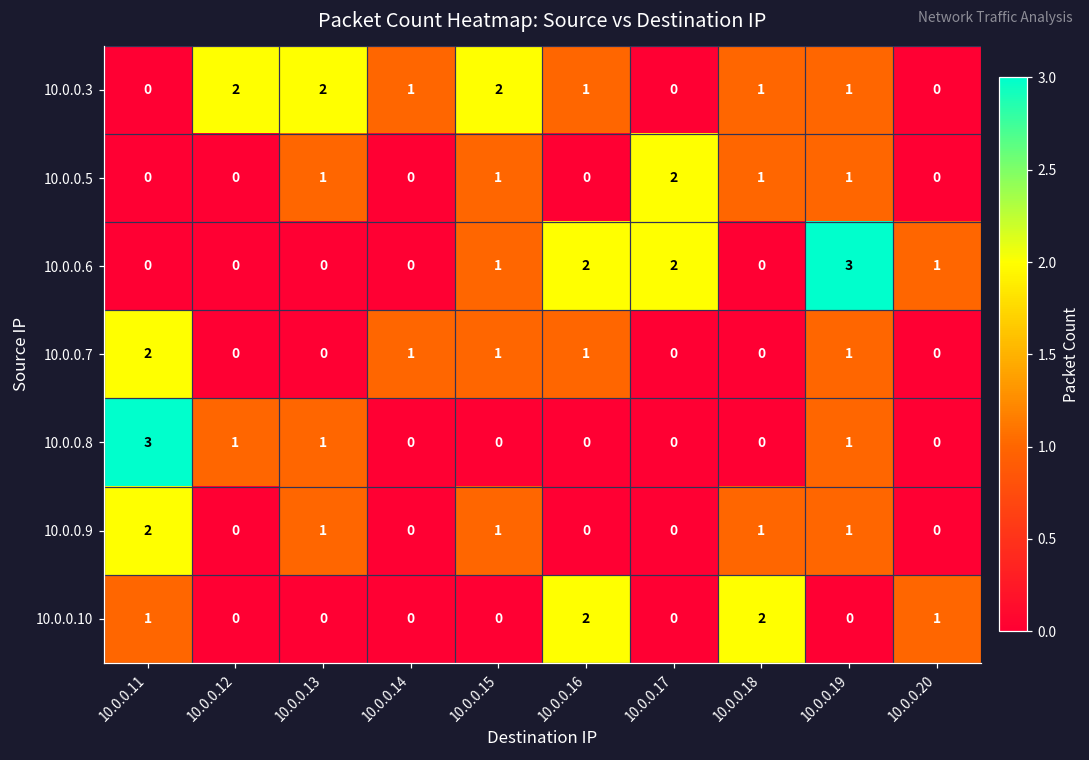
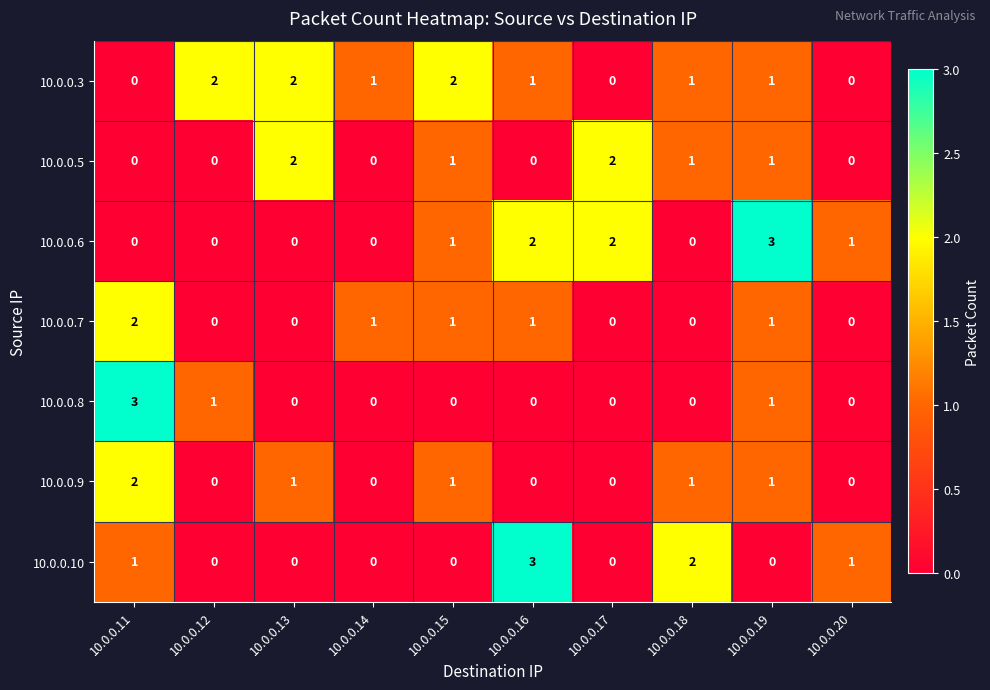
  {
    "10.0.0.3": {
      "10.0.0.11": 0,
      "10.0.0.12": 2,
      "10.0.0.13": 2,
      "10.0.0.14": 1,
      "10.0.0.15": 2,
      "10.0.0.16": 1,
      "10.0.0.17": 0,
      "10.0.0.18": 1,
      "10.0.0.19": 1,
      "10.0.0.20": 0
    },
    "10.0.0.5": {
      "10.0.0.11": 0,
      "10.0.0.12": 0,
-     "10.0.0.13": 1,
+     "10.0.0.13": 2,
      "10.0.0.14": 0,
      "10.0.0.15": 1,
      "10.0.0.16": 0,
      "10.0.0.17": 2,
      "10.0.0.18": 1,
      "10.0.0.19": 1,
      "10.0.0.20": 0
    },
    "10.0.0.6": {
      "10.0.0.11": 0,
      "10.0.0.12": 0,
      "10.0.0.13": 0,
      "10.0.0.14": 0,
      "10.0.0.15": 1,
      "10.0.0.16": 2,
      "10.0.0.17": 2,
      "10.0.0.18": 0,
      "10.0.0.19": 3,
      "10.0.0.20": 1
    },
    "10.0.0.7": {
      "10.0.0.11": 2,
      "10.0.0.12": 0,
      "10.0.0.13": 0,
      "10.0.0.14": 1,
      "10.0.0.15": 1,
      "10.0.0.16": 1,
      "10.0.0.17": 0,
      "10.0.0.18": 0,
      "10.0.0.19": 1,
      "10.0.0.20": 0
    },
    "10.0.0.8": {
      "10.0.0.11": 3,
      "10.0.0.12": 1,
-     "10.0.0.13": 1,
+     "10.0.0.13": 0,
      "10.0.0.14": 0,
      "10.0.0.15": 0,
      "10.0.0.16": 0,
      "10.0.0.17": 0,
      "10.0.0.18": 0,
      "10.0.0.19": 1,
      "10.0.0.20": 0
    },
    "10.0.0.9": {
      "10.0.0.11": 2,
      "10.0.0.12": 0,
      "10.0.0.13": 1,
      "10.0.0.14": 0,
      "10.0.0.15": 1,
      "10.0.0.16": 0,
      "10.0.0.17": 0,
      "10.0.0.18": 1,
      "10.0.0.19": 1,
      "10.0.0.20": 0
    },
    "10.0.0.10": {
      "10.0.0.11": 1,
      "10.0.0.12": 0,
      "10.0.0.13": 0,
      "10.0.0.14": 0,
      "10.0.0.15": 0,
-     "10.0.0.16": 2,
+     "10.0.0.16": 3,
      "10.0.0.17": 0,
      "10.0.0.18": 2,
      "10.0.0.19": 0,
      "10.0.0.20": 1
    }
  }
